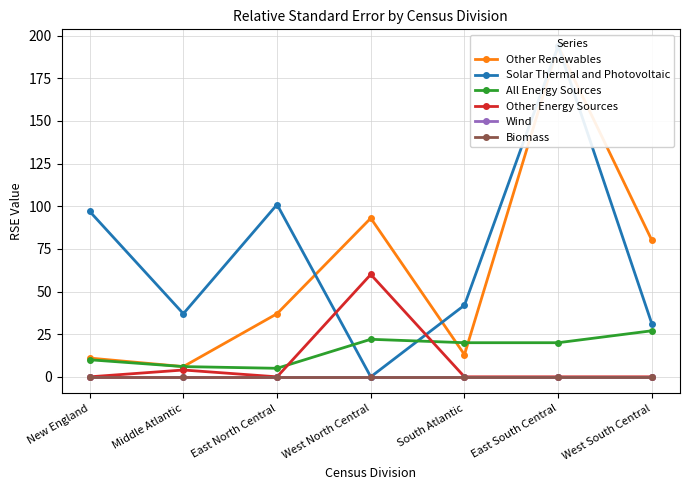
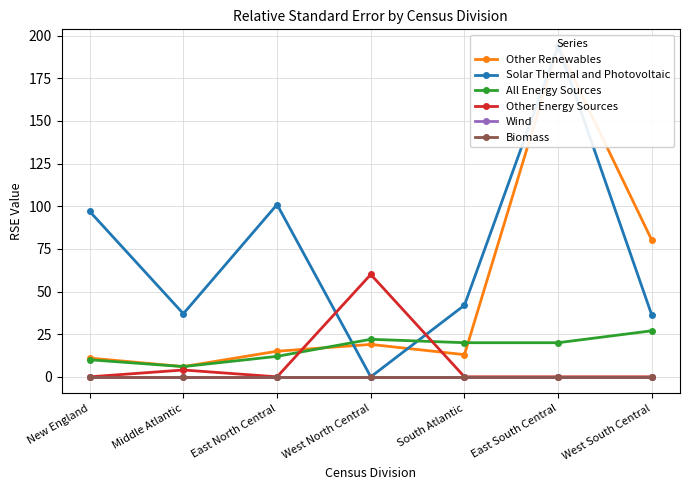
  {
    "Other Renewables": {
-     "East North Central": 37,
-     "West North Central": 93,
+     "East North Central": 15,
+     "West North Central": 19,
      "South Atlantic": 13,
      "West South Central": 80
    },
    "Solar Thermal and Photovoltaic": {
      "New England": 97,
      "Middle Atlantic": 37,
      "East North Central": 101,
      "South Atlantic": 42,
-     "West South Central": 31
+     "West South Central": 36
    },
    "All Energy Sources": {
-     "East North Central": 5,
+     "East North Central": 12,
      "West North Central": 22,
      "South Atlantic": 20,
      "East South Central": 20,
      "West South Central": 27
    },
    "Other Energy Sources": {
      "Middle Atlantic": 4,
      "West North Central": 60
    },
    "Biomass": {
      "Middle Atlantic": 0
    }
  }
